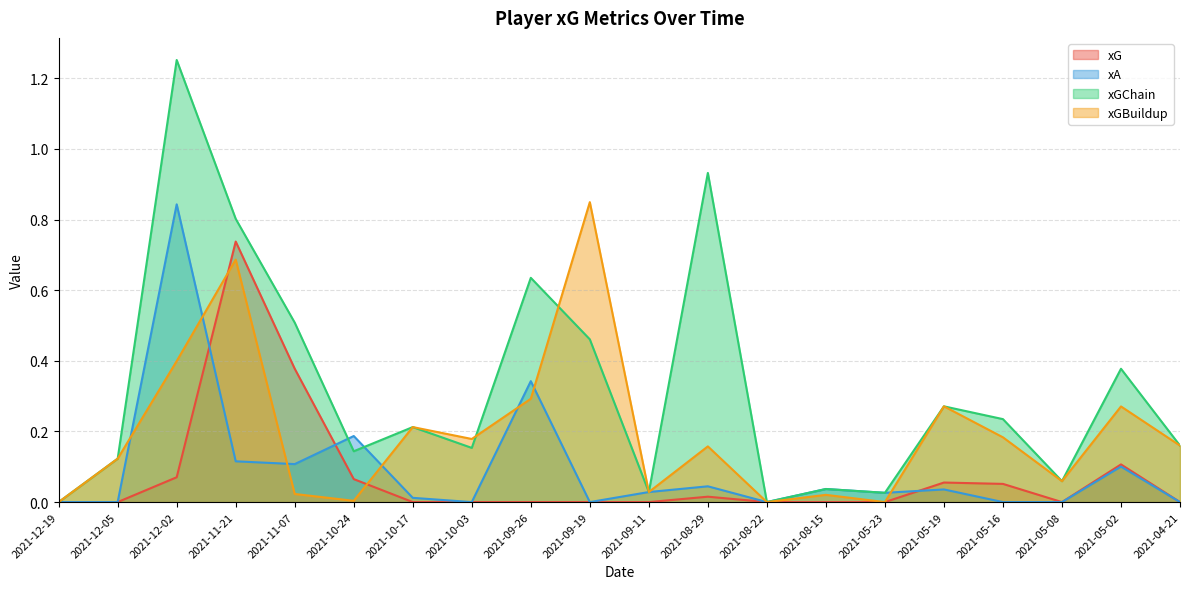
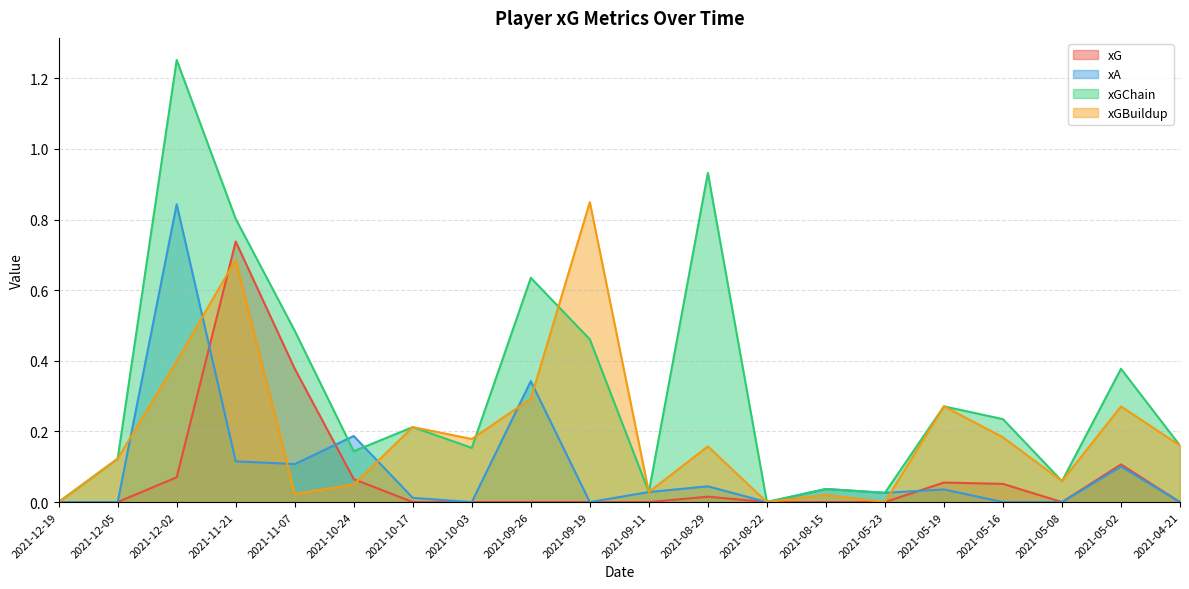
  {
    "xG": {
      "2021-12-02": 0.07,
      "2021-11-21": 0.74,
      "2021-11-07": 0.38,
      "2021-10-24": 0.07,
      "2021-10-17": 0.00,
      "2021-09-26": 0.00,
      "2021-09-11": 0.00,
      "2021-08-29": 0.02,
      "2021-08-15": 0.00,
      "2021-05-19": 0.06,
      "2021-05-16": 0.05
    },
    "xA": {
      "2021-12-02": 0.84,
      "2021-11-21": 0.12,
      "2021-11-07": 0.11,
      "2021-10-24": 0.19,
      "2021-10-17": 0.01,
      "2021-09-26": 0.34,
      "2021-08-29": 0.04,
      "2021-05-19": 0.04,
      "2021-05-16": 0.00
    },
    "xGChain": {
      "2021-12-02": 1.25,
      "2021-11-21": 0.80,
-     "2021-11-07": 0.51,
+     "2021-11-07": 0.48,
      "2021-10-24": 0.14,
      "2021-10-03": 0.15,
      "2021-09-26": 0.63,
      "2021-09-19": 0.46,
      "2021-08-29": 0.93,
      "2021-05-16": 0.23,
      "2021-05-02": 0.38
    },
    "xGBuildup": {
      "2021-12-02": 0.40,
      "2021-11-21": 0.69,
      "2021-11-07": 0.02,
-     "2021-10-24": 0.00,
+     "2021-10-24": 0.05,
      "2021-10-03": 0.18,
      "2021-09-26": 0.29,
      "2021-09-19": 0.85,
      "2021-08-29": 0.16,
      "2021-08-15": 0.02,
      "2021-05-16": 0.18,
      "2021-05-02": 0.27
    }
  }
